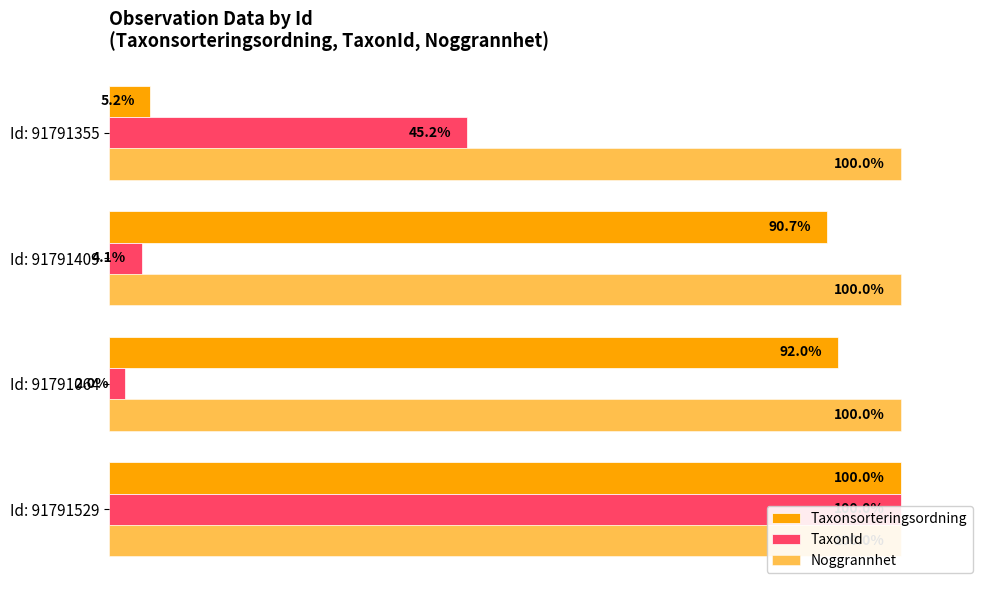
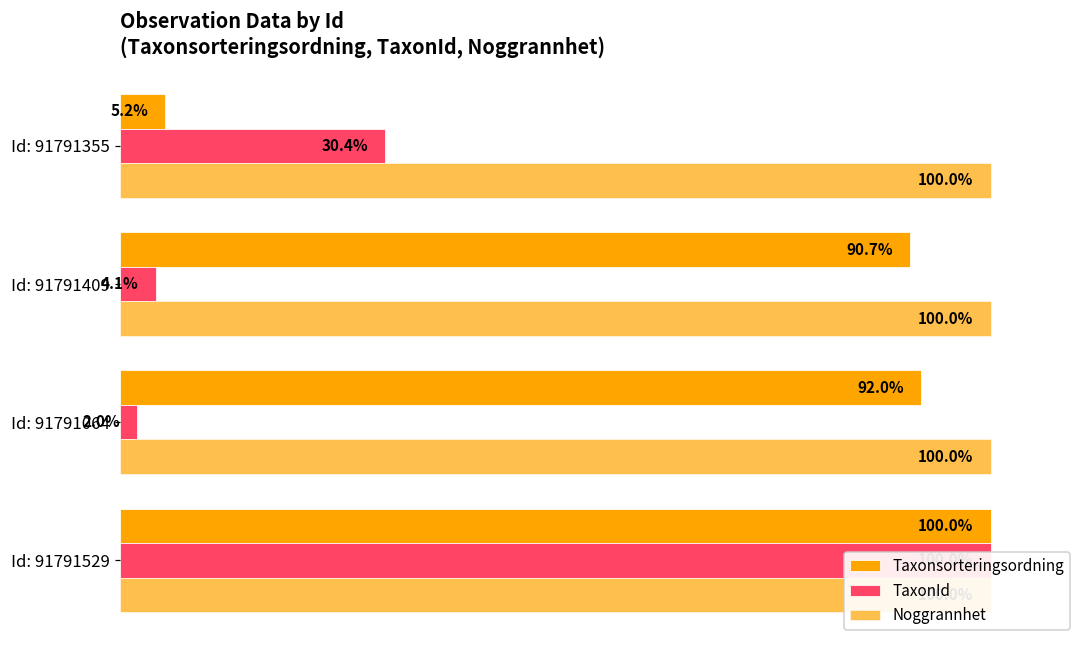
  {
    "TaxonId": {
-     "Id: 91791355": "45.2%",
+     "Id: 91791355": "30.4%",
      "Id: 91791409": "4.1%",
      "Id: 91791064": "2.0%"
    }
  }
